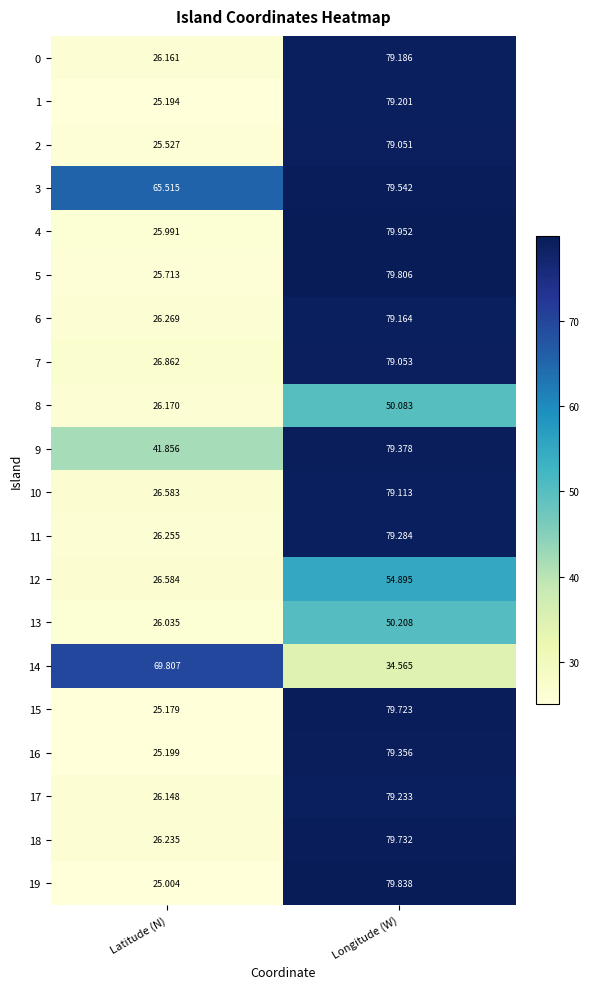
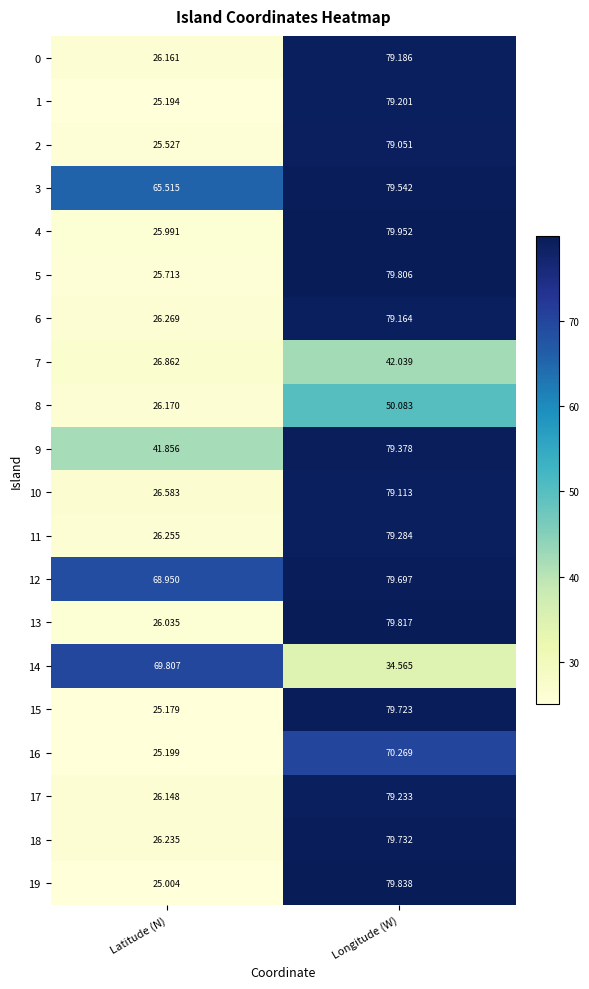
  {
    "0": {
      "Latitude (N)": 26.161,
      "Longitude (W)": 79.186
    },
    "1": {
      "Latitude (N)": 25.194,
      "Longitude (W)": 79.201
    },
    "2": {
      "Latitude (N)": 25.527,
      "Longitude (W)": 79.051
    },
    "3": {
      "Latitude (N)": 65.515,
      "Longitude (W)": 79.542
    },
    "4": {
      "Latitude (N)": 25.991,
      "Longitude (W)": 79.952
    },
    "5": {
      "Latitude (N)": 25.713,
      "Longitude (W)": 79.806
    },
    "6": {
      "Latitude (N)": 26.269,
      "Longitude (W)": 79.164
    },
    "7": {
      "Latitude (N)": 26.862,
-     "Longitude (W)": 79.053
+     "Longitude (W)": 42.039
    },
    "8": {
      "Latitude (N)": 26.170,
      "Longitude (W)": 50.083
    },
    "9": {
      "Latitude (N)": 41.856,
      "Longitude (W)": 79.378
    },
    "10": {
      "Latitude (N)": 26.583,
      "Longitude (W)": 79.113
    },
    "11": {
      "Latitude (N)": 26.255,
      "Longitude (W)": 79.284
    },
    "12": {
-     "Latitude (N)": 26.584,
-     "Longitude (W)": 54.895
+     "Latitude (N)": 68.950,
+     "Longitude (W)": 79.697
    },
    "13": {
      "Latitude (N)": 26.035,
-     "Longitude (W)": 50.208
+     "Longitude (W)": 79.817
    },
    "14": {
      "Latitude (N)": 69.807,
      "Longitude (W)": 34.565
    },
    "15": {
      "Latitude (N)": 25.179,
      "Longitude (W)": 79.723
    },
    "16": {
      "Latitude (N)": 25.199,
-     "Longitude (W)": 79.356
+     "Longitude (W)": 70.269
    },
    "17": {
      "Latitude (N)": 26.148,
      "Longitude (W)": 79.233
    },
    "18": {
      "Latitude (N)": 26.235,
      "Longitude (W)": 79.732
    },
    "19": {
      "Latitude (N)": 25.004,
      "Longitude (W)": 79.838
    }
  }
